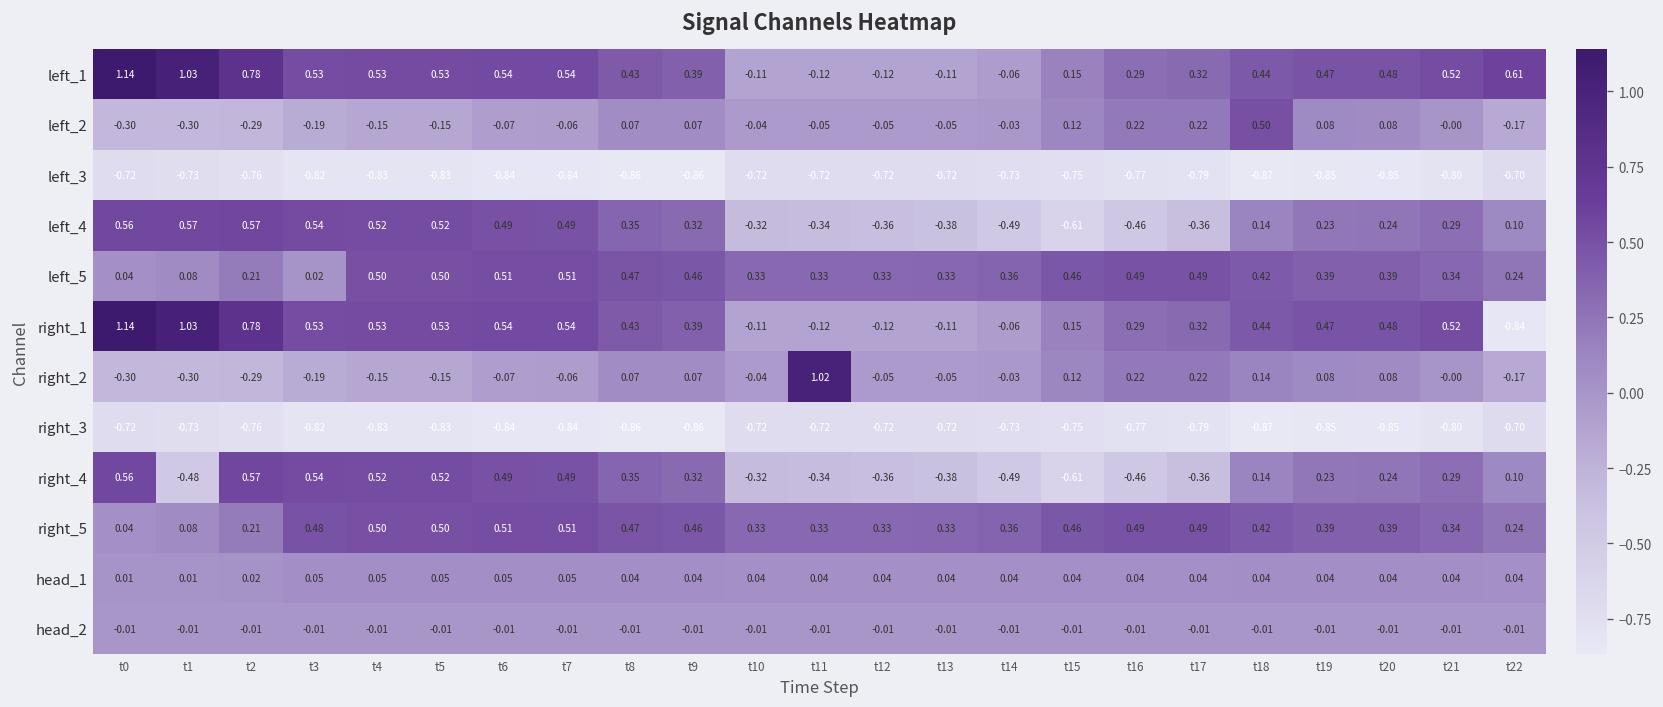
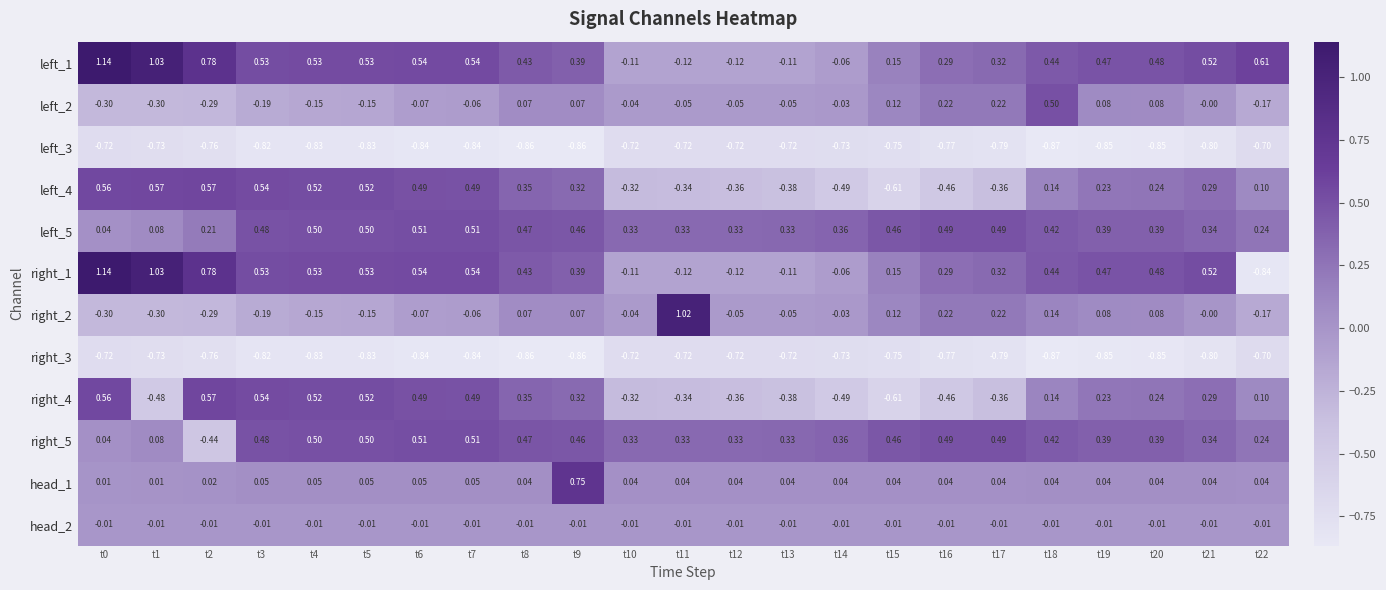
  {
    "left_5": {
      "t0": 0.04,
      "t1": 0.08,
      "t2": 0.21,
-     "t3": 0.02,
+     "t3": 0.48,
      "t4": 0.50,
      "t5": 0.50,
      "t6": 0.51,
      "t7": 0.51,
      "t8": 0.47,
      "t9": 0.46,
      "t10": 0.33,
      "t11": 0.33,
      "t12": 0.33,
      "t13": 0.33,
      "t14": 0.36,
      "t15": 0.46,
      "t16": 0.49,
      "t17": 0.49,
      "t18": 0.42,
      "t19": 0.39,
      "t20": 0.39,
      "t21": 0.34,
      "t22": 0.24
    },
    "right_5": {
      "t0": 0.04,
      "t1": 0.08,
-     "t2": 0.21,
+     "t2": -0.44,
      "t3": 0.48,
      "t4": 0.50,
      "t5": 0.50,
      "t6": 0.51,
      "t7": 0.51,
      "t8": 0.47,
      "t9": 0.46,
      "t10": 0.33,
      "t11": 0.33,
      "t12": 0.33,
      "t13": 0.33,
      "t14": 0.36,
      "t15": 0.46,
      "t16": 0.49,
      "t17": 0.49,
      "t18": 0.42,
      "t19": 0.39,
      "t20": 0.39,
      "t21": 0.34,
      "t22": 0.24
    },
    "head_1": {
      "t0": 0.01,
      "t1": 0.01,
      "t2": 0.02,
      "t3": 0.05,
      "t4": 0.05,
      "t5": 0.05,
      "t6": 0.05,
      "t7": 0.05,
      "t8": 0.04,
-     "t9": 0.04,
+     "t9": 0.75,
      "t10": 0.04,
      "t11": 0.04,
      "t12": 0.04,
      "t13": 0.04,
      "t14": 0.04,
      "t15": 0.04,
      "t16": 0.04,
      "t17": 0.04,
      "t18": 0.04,
      "t19": 0.04,
      "t20": 0.04,
      "t21": 0.04,
      "t22": 0.04
    }
  }
